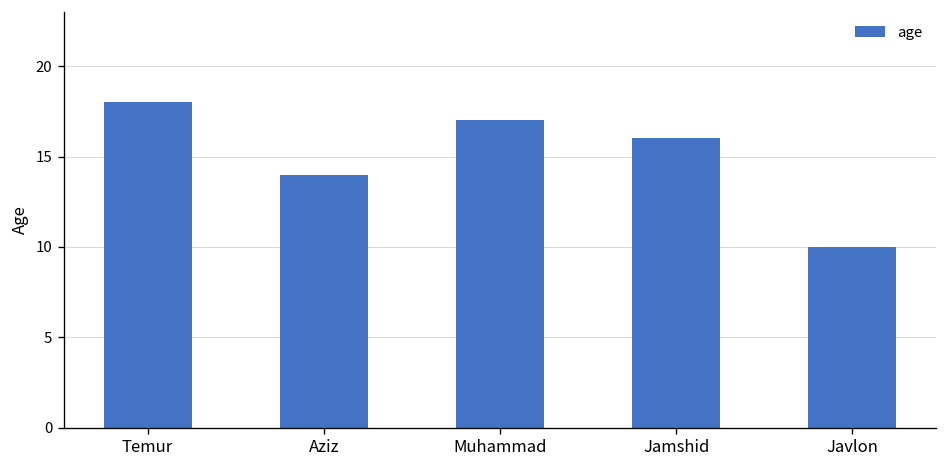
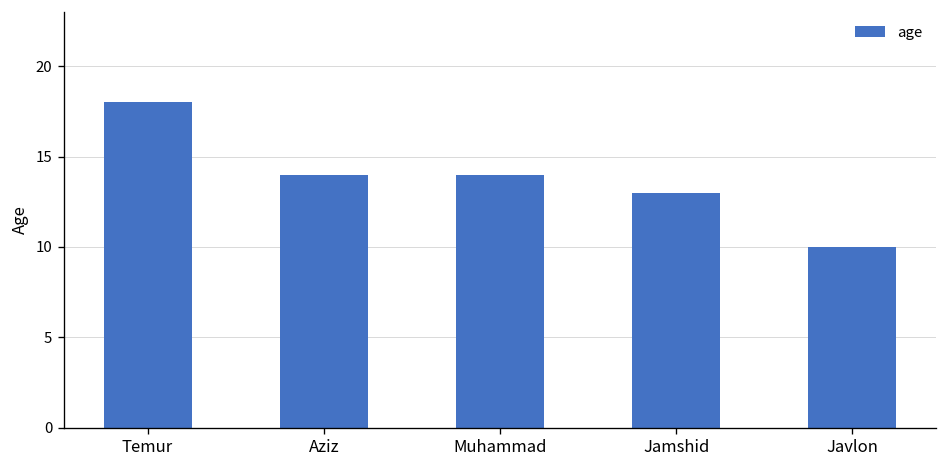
  {
    "Temur": 18,
    "Aziz": 14,
-   "Muhammad": 17,
-   "Jamshid": 16,
+   "Muhammad": 14,
+   "Jamshid": 13,
    "Javlon": 10
  }
